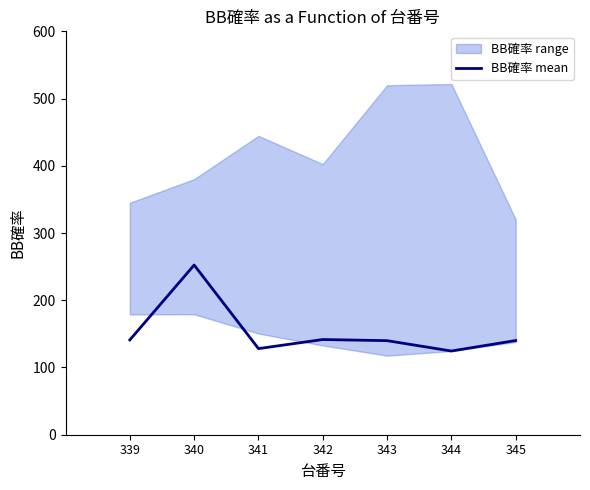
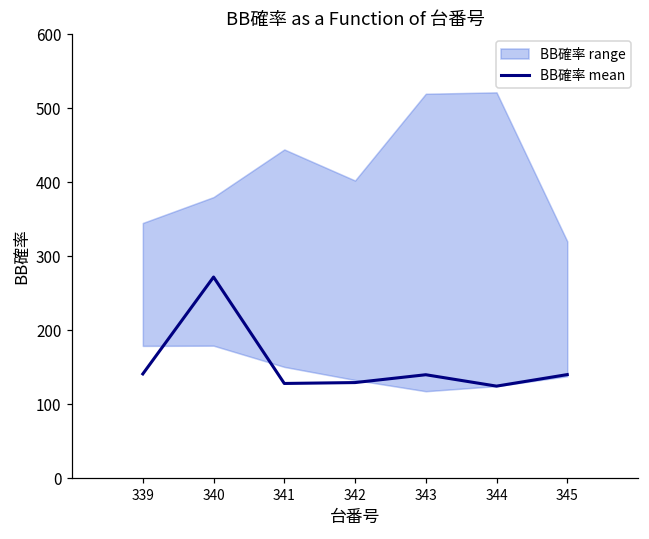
  {
    "BB確率 mean": {
      "339": 140,
-     "340": 250,
+     "340": 270,
      "341": 130,
-     "342": 140,
+     "342": 130,
      "343": 140,
      "344": 120,
      "345": 140
    }
  }
